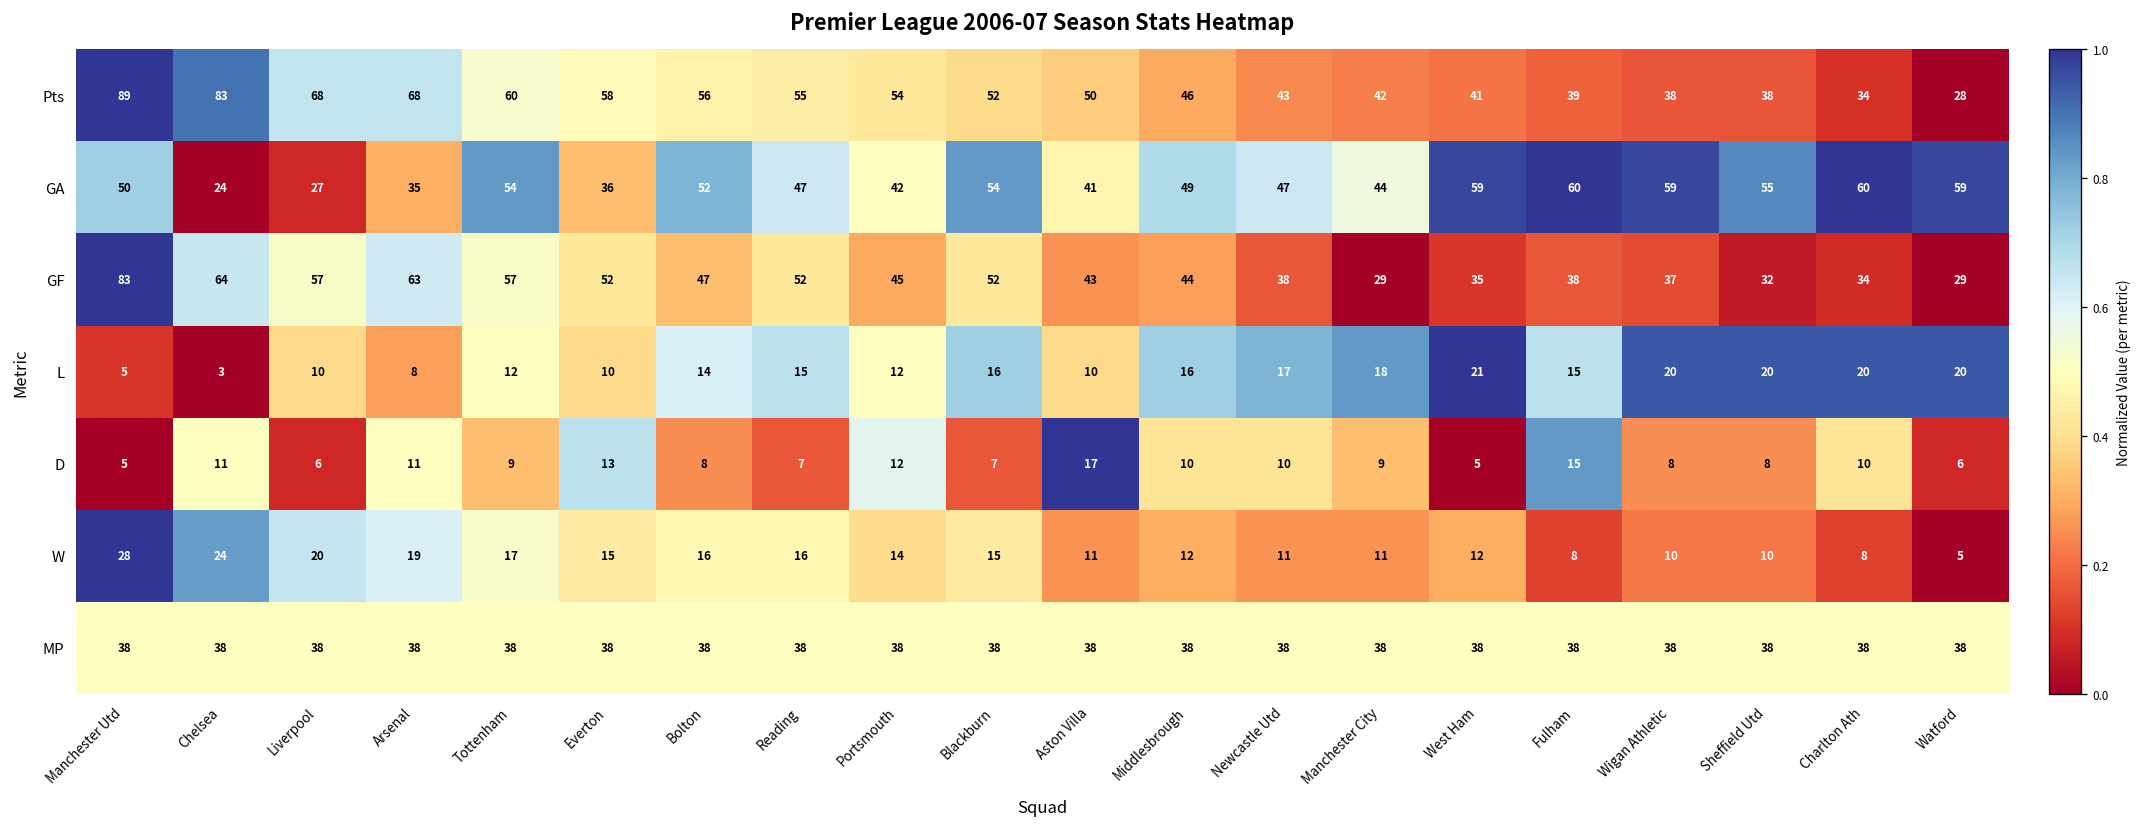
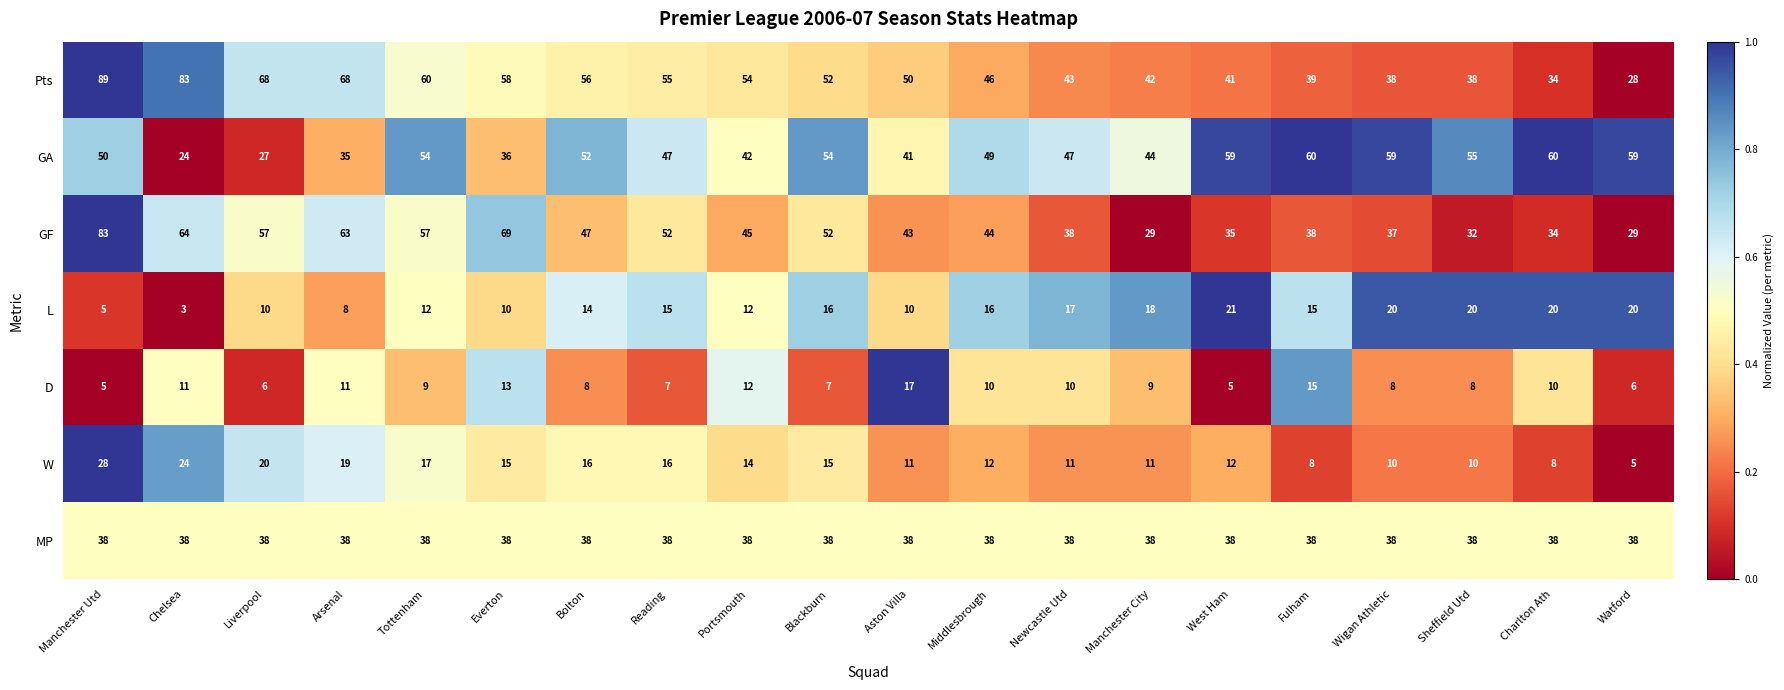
  {
    "Pts": {
      "Manchester Utd": 89,
      "Chelsea": 83,
      "Liverpool": 68,
      "Arsenal": 68,
      "Tottenham": 60,
      "Everton": 58,
      "Bolton": 56,
      "Reading": 55,
      "Portsmouth": 54,
      "Blackburn": 52,
      "Aston Villa": 50,
      "Middlesbrough": 46,
      "Newcastle Utd": 43,
      "Manchester City": 42,
      "West Ham": 41,
      "Fulham": 39,
      "Wigan Athletic": 38,
      "Sheffield Utd": 38,
      "Charlton Ath": 34,
      "Watford": 28
    },
    "GA": {
      "Manchester Utd": 50,
      "Chelsea": 24,
      "Liverpool": 27,
      "Arsenal": 35,
      "Tottenham": 54,
      "Everton": 36,
      "Bolton": 52,
      "Reading": 47,
      "Portsmouth": 42,
      "Blackburn": 54,
      "Aston Villa": 41,
      "Middlesbrough": 49,
      "Newcastle Utd": 47,
      "Manchester City": 44,
      "West Ham": 59,
      "Fulham": 60,
      "Wigan Athletic": 59,
      "Sheffield Utd": 55,
      "Charlton Ath": 60,
      "Watford": 59
    },
    "GF": {
      "Manchester Utd": 83,
      "Chelsea": 64,
      "Liverpool": 57,
      "Arsenal": 63,
      "Tottenham": 57,
-     "Everton": 52,
+     "Everton": 69,
      "Bolton": 47,
      "Reading": 52,
      "Portsmouth": 45,
      "Blackburn": 52,
      "Aston Villa": 43,
      "Middlesbrough": 44,
      "Newcastle Utd": 38,
      "Manchester City": 29,
      "West Ham": 35,
      "Fulham": 38,
      "Wigan Athletic": 37,
      "Sheffield Utd": 32,
      "Charlton Ath": 34,
      "Watford": 29
    },
    "L": {
      "Manchester Utd": 5,
      "Chelsea": 3,
      "Liverpool": 10,
      "Arsenal": 8,
      "Tottenham": 12,
      "Everton": 10,
      "Bolton": 14,
      "Reading": 15,
      "Portsmouth": 12,
      "Blackburn": 16,
      "Aston Villa": 10,
      "Middlesbrough": 16,
      "Newcastle Utd": 17,
      "Manchester City": 18,
      "West Ham": 21,
      "Fulham": 15,
      "Wigan Athletic": 20,
      "Sheffield Utd": 20,
      "Charlton Ath": 20,
      "Watford": 20
    },
    "D": {
      "Manchester Utd": 5,
      "Chelsea": 11,
      "Liverpool": 6,
      "Arsenal": 11,
      "Tottenham": 9,
      "Everton": 13,
      "Bolton": 8,
      "Reading": 7,
      "Portsmouth": 12,
      "Blackburn": 7,
      "Aston Villa": 17,
      "Middlesbrough": 10,
      "Newcastle Utd": 10,
      "Manchester City": 9,
      "West Ham": 5,
      "Fulham": 15,
      "Wigan Athletic": 8,
      "Sheffield Utd": 8,
      "Charlton Ath": 10,
      "Watford": 6
    },
    "W": {
      "Manchester Utd": 28,
      "Chelsea": 24,
      "Liverpool": 20,
      "Arsenal": 19,
      "Tottenham": 17,
      "Everton": 15,
      "Bolton": 16,
      "Reading": 16,
      "Portsmouth": 14,
      "Blackburn": 15,
      "Aston Villa": 11,
      "Middlesbrough": 12,
      "Newcastle Utd": 11,
      "Manchester City": 11,
      "West Ham": 12,
      "Fulham": 8,
      "Wigan Athletic": 10,
      "Sheffield Utd": 10,
      "Charlton Ath": 8,
      "Watford": 5
    },
    "MP": {
      "Manchester Utd": 38,
      "Chelsea": 38,
      "Liverpool": 38,
      "Arsenal": 38,
      "Tottenham": 38,
      "Everton": 38,
      "Bolton": 38,
      "Reading": 38,
      "Portsmouth": 38,
      "Blackburn": 38,
      "Aston Villa": 38,
      "Middlesbrough": 38,
      "Newcastle Utd": 38,
      "Manchester City": 38,
      "West Ham": 38,
      "Fulham": 38,
      "Wigan Athletic": 38,
      "Sheffield Utd": 38,
      "Charlton Ath": 38,
      "Watford": 38
    }
  }
